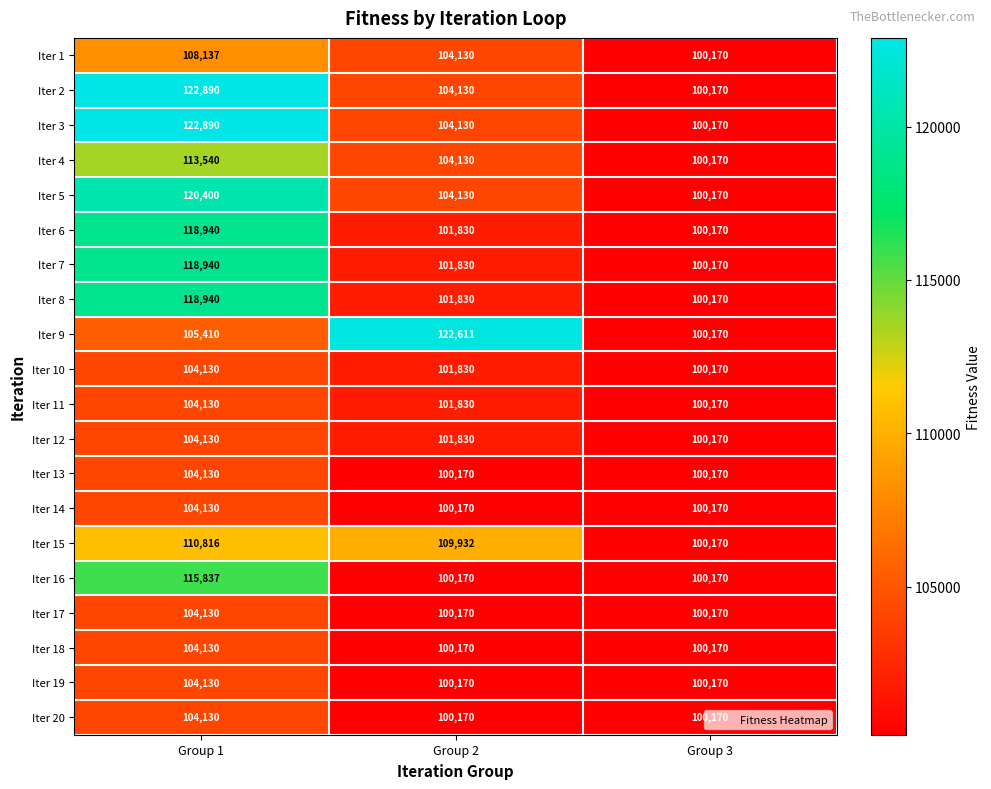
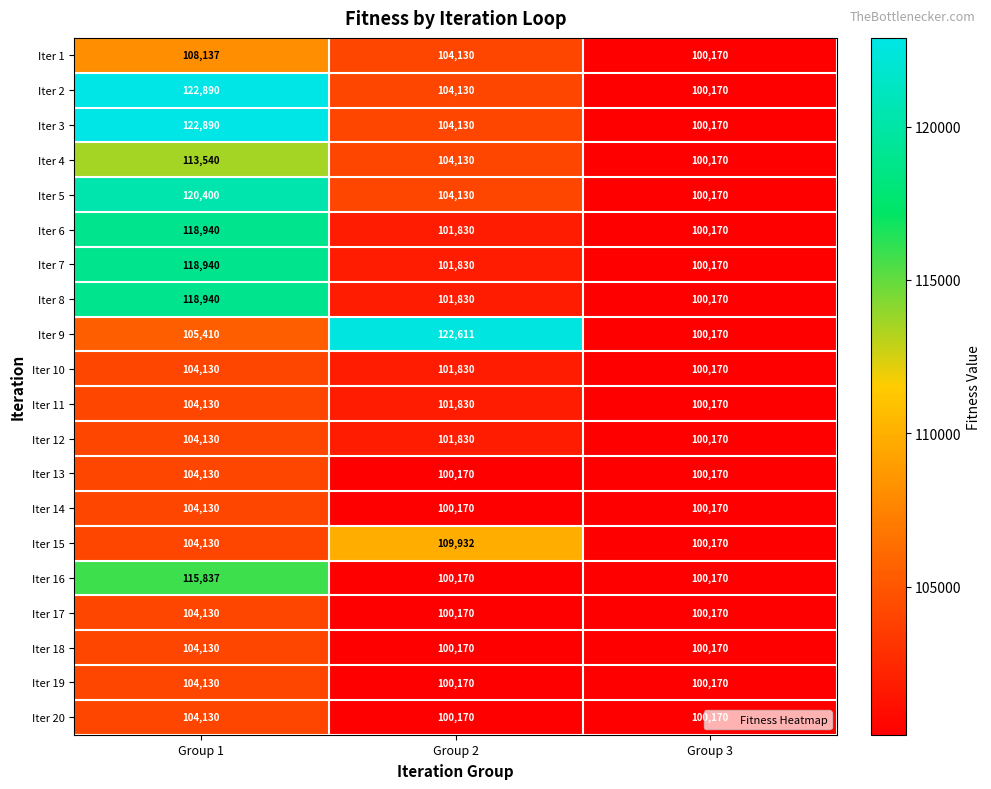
  {
    "Iter 1": {
      "Group 1": "108,137",
      "Group 2": "104,130",
      "Group 3": "100,170"
    },
    "Iter 2": {
      "Group 1": "122,890",
      "Group 2": "104,130",
      "Group 3": "100,170"
    },
    "Iter 3": {
      "Group 1": "122,890",
      "Group 2": "104,130",
      "Group 3": "100,170"
    },
    "Iter 4": {
      "Group 1": "113,540",
      "Group 2": "104,130",
      "Group 3": "100,170"
    },
    "Iter 5": {
      "Group 1": "120,400",
      "Group 2": "104,130",
      "Group 3": "100,170"
    },
    "Iter 6": {
      "Group 1": "118,940",
      "Group 2": "101,830",
      "Group 3": "100,170"
    },
    "Iter 7": {
      "Group 1": "118,940",
      "Group 2": "101,830",
      "Group 3": "100,170"
    },
    "Iter 8": {
      "Group 1": "118,940",
      "Group 2": "101,830",
      "Group 3": "100,170"
    },
    "Iter 9": {
      "Group 1": "105,410",
      "Group 2": "122,611",
      "Group 3": "100,170"
    },
    "Iter 10": {
      "Group 1": "104,130",
      "Group 2": "101,830",
      "Group 3": "100,170"
    },
    "Iter 11": {
      "Group 1": "104,130",
      "Group 2": "101,830",
      "Group 3": "100,170"
    },
    "Iter 12": {
      "Group 1": "104,130",
      "Group 2": "101,830",
      "Group 3": "100,170"
    },
    "Iter 13": {
      "Group 1": "104,130",
      "Group 2": "100,170",
      "Group 3": "100,170"
    },
    "Iter 14": {
      "Group 1": "104,130",
      "Group 2": "100,170",
      "Group 3": "100,170"
    },
    "Iter 15": {
-     "Group 1": "110,816",
+     "Group 1": "104,130",
      "Group 2": "109,932",
      "Group 3": "100,170"
    },
    "Iter 16": {
      "Group 1": "115,837",
      "Group 2": "100,170",
      "Group 3": "100,170"
    },
    "Iter 17": {
      "Group 1": "104,130",
      "Group 2": "100,170",
      "Group 3": "100,170"
    },
    "Iter 18": {
      "Group 1": "104,130",
      "Group 2": "100,170",
      "Group 3": "100,170"
    },
    "Iter 19": {
      "Group 1": "104,130",
      "Group 2": "100,170",
      "Group 3": "100,170"
    },
    "Iter 20": {
      "Group 1": "104,130",
      "Group 2": "100,170"
    }
  }
